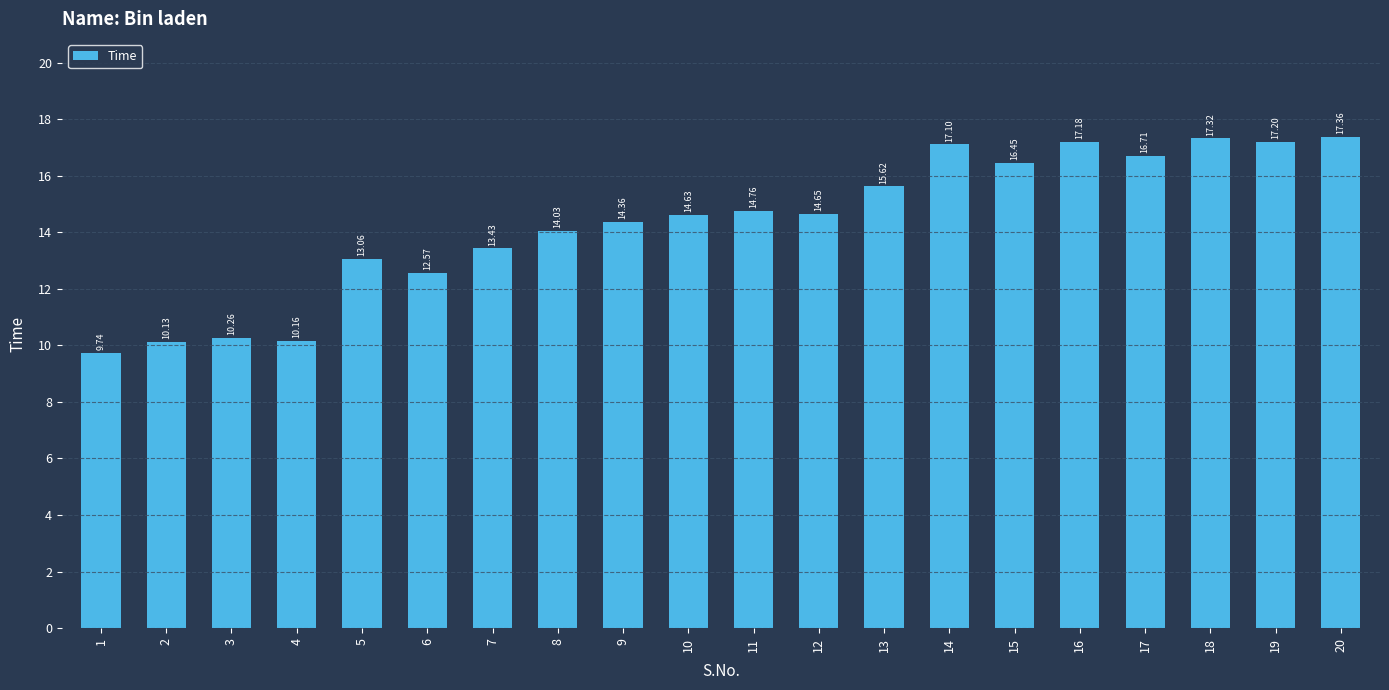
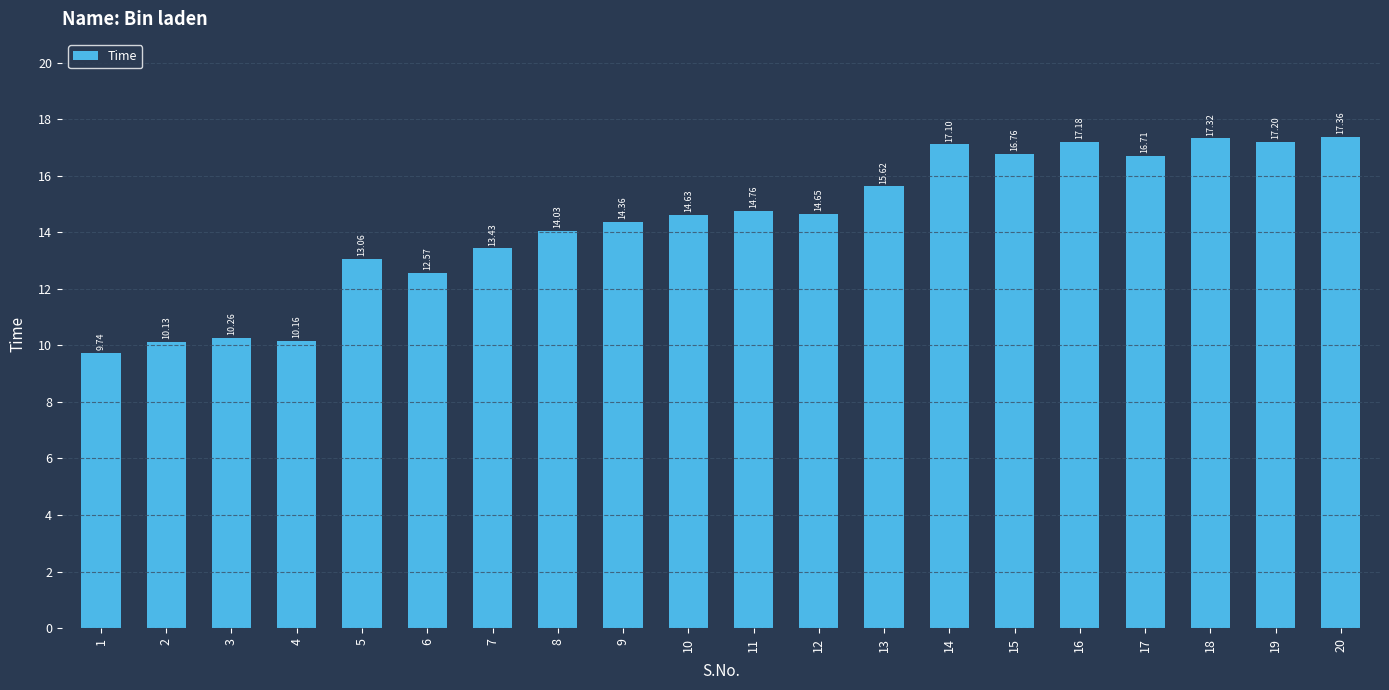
  {
    "1": 9.74,
    "2": 10.13,
    "3": 10.26,
    "4": 10.16,
    "5": 13.06,
    "6": 12.57,
    "7": 13.43,
    "8": 14.03,
    "9": 14.36,
    "10": 14.63,
    "11": 14.76,
    "12": 14.65,
    "13": 15.62,
    "14": 17.10,
-   "15": 16.45,
+   "15": 16.76,
    "16": 17.18,
    "17": 16.71,
    "18": 17.32,
    "19": 17.20,
    "20": 17.36
  }
